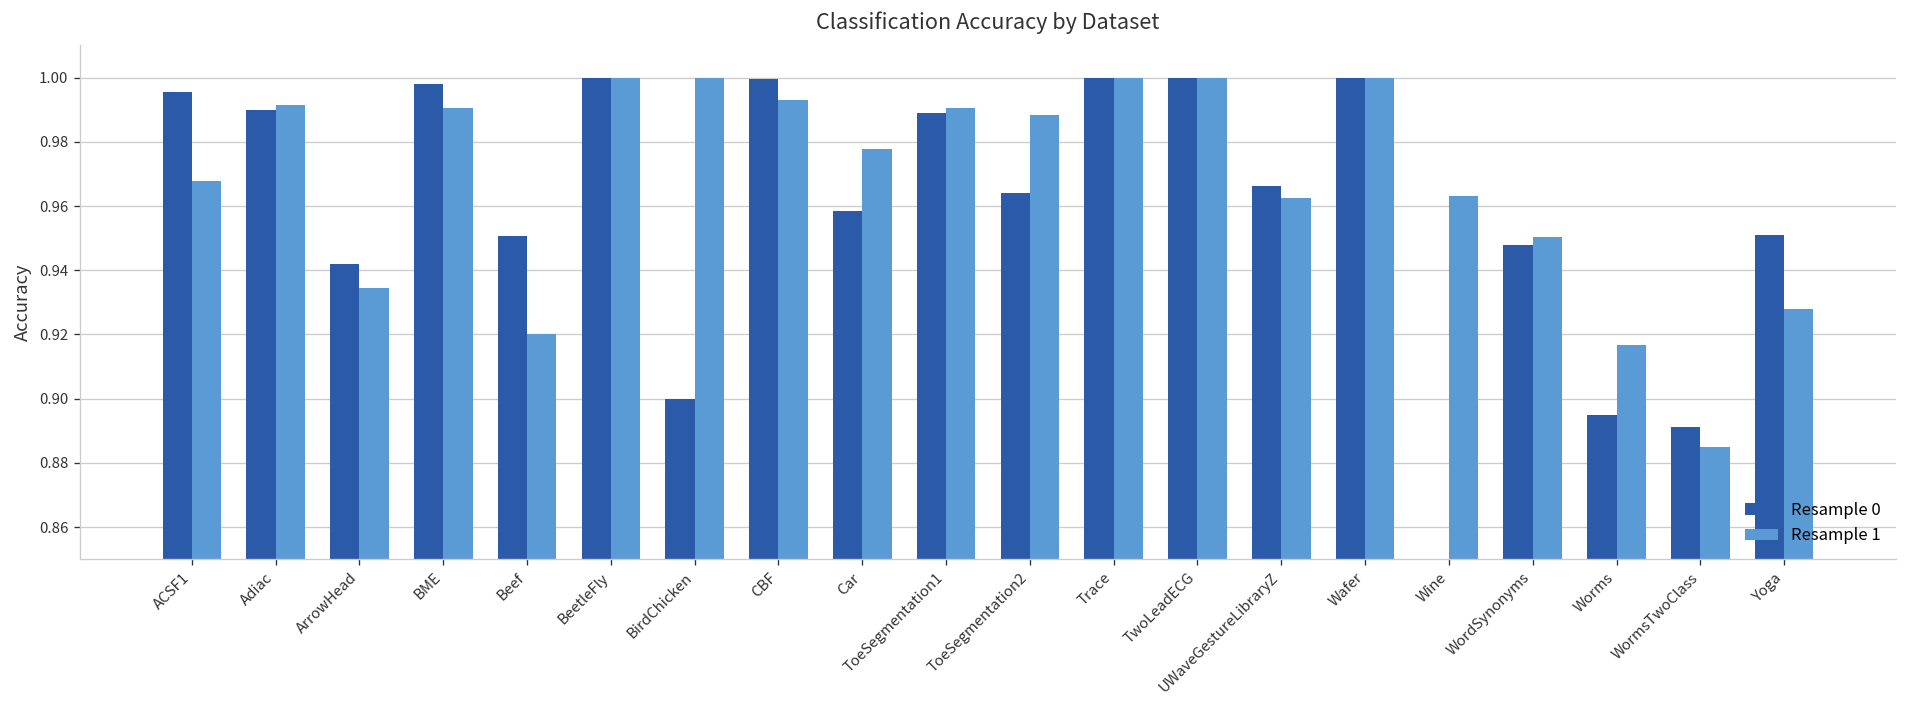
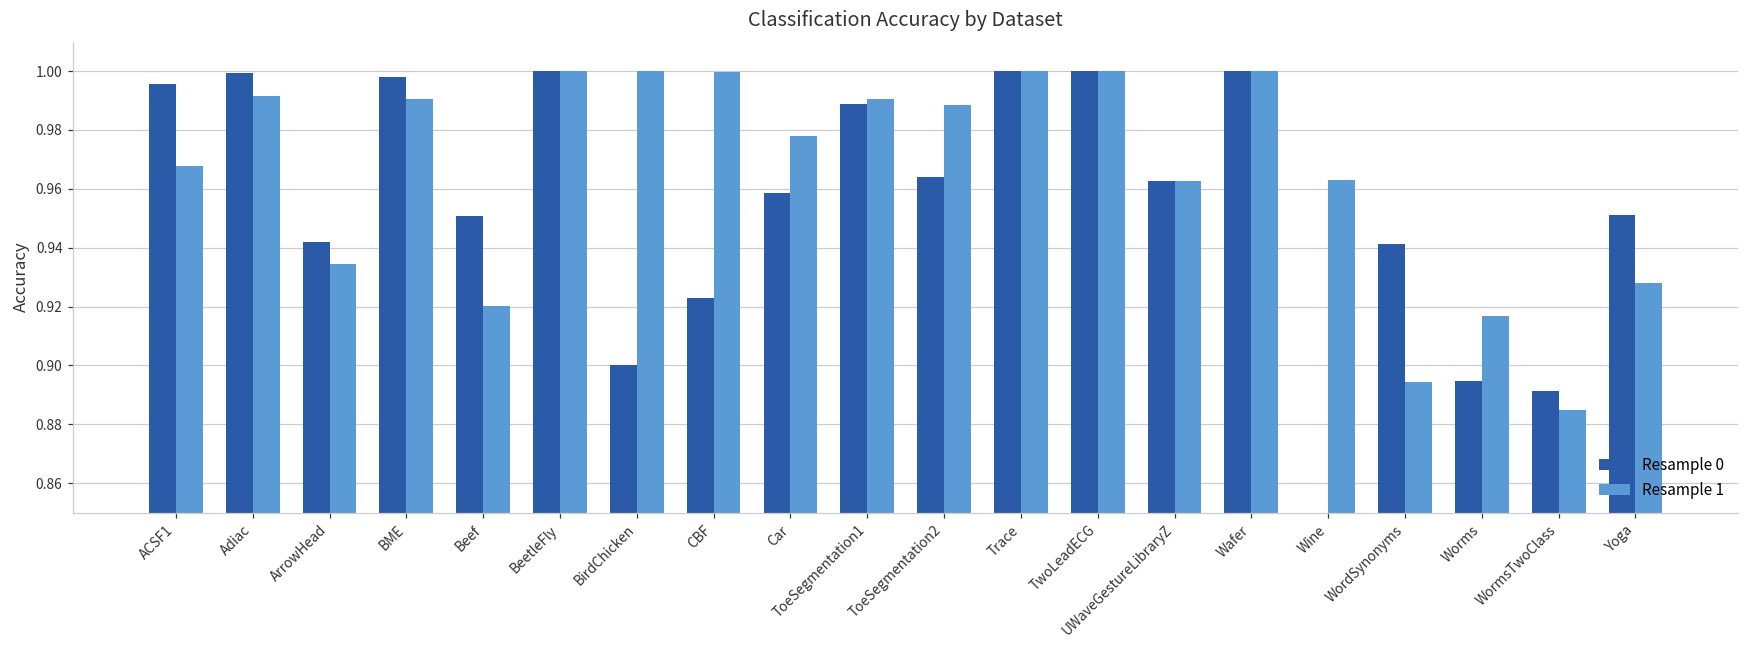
  {
    "Resample 0": {
      "ACSF1": 0.996,
-     "Adiac": 0.990,
+     "Adiac": 1.000,
      "ArrowHead": 0.942,
      "BME": 0.998,
      "Beef": 0.951,
      "BeetleFly": 1.000,
      "BirdChicken": 0.900,
-     "CBF": 1.000,
+     "CBF": 0.923,
      "Car": 0.958,
      "ToeSegmentation1": 0.989,
      "ToeSegmentation2": 0.964,
      "Trace": 1.000,
      "TwoLeadECG": 1.000,
-     "UWaveGestureLibraryZ": 0.966,
+     "UWaveGestureLibraryZ": 0.963,
      "Wafer": 1.000,
-     "WordSynonyms": 0.948,
+     "WordSynonyms": 0.941,
      "Worms": 0.895,
      "WormsTwoClass": 0.891,
      "Yoga": 0.951
    },
    "Resample 1": {
      "ACSF1": 0.968,
      "Adiac": 0.991,
      "ArrowHead": 0.934,
      "BME": 0.990,
      "Beef": 0.920,
      "BeetleFly": 1.000,
      "BirdChicken": 1.000,
-     "CBF": 0.993,
+     "CBF": 1.000,
      "Car": 0.978,
      "ToeSegmentation1": 0.991,
      "ToeSegmentation2": 0.988,
      "Trace": 1.000,
      "TwoLeadECG": 1.000,
      "UWaveGestureLibraryZ": 0.963,
      "Wafer": 1.000,
      "Wine": 0.963,
-     "WordSynonyms": 0.950,
+     "WordSynonyms": 0.894,
      "Worms": 0.917,
      "WormsTwoClass": 0.885,
      "Yoga": 0.928
    }
  }
